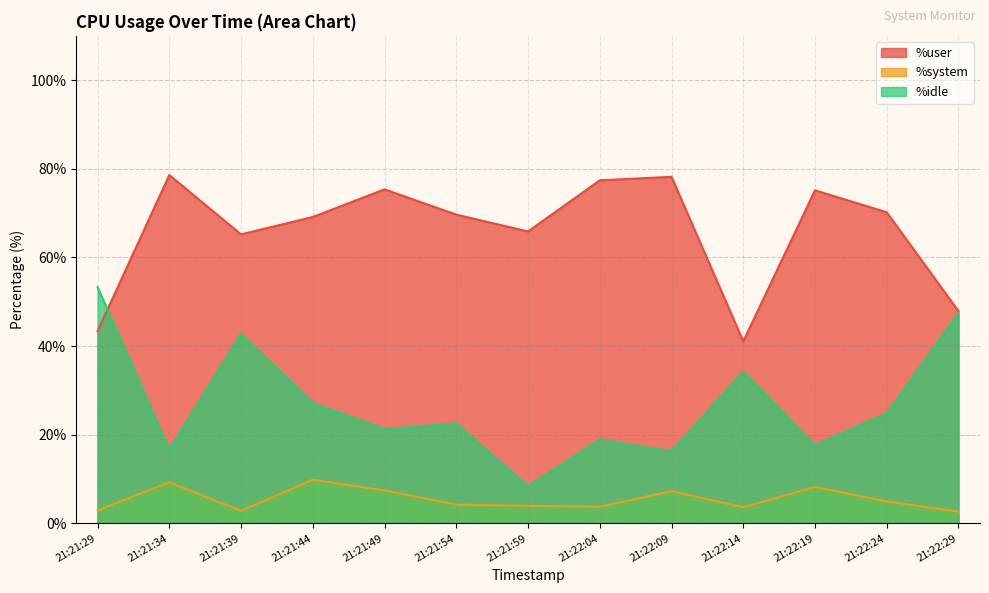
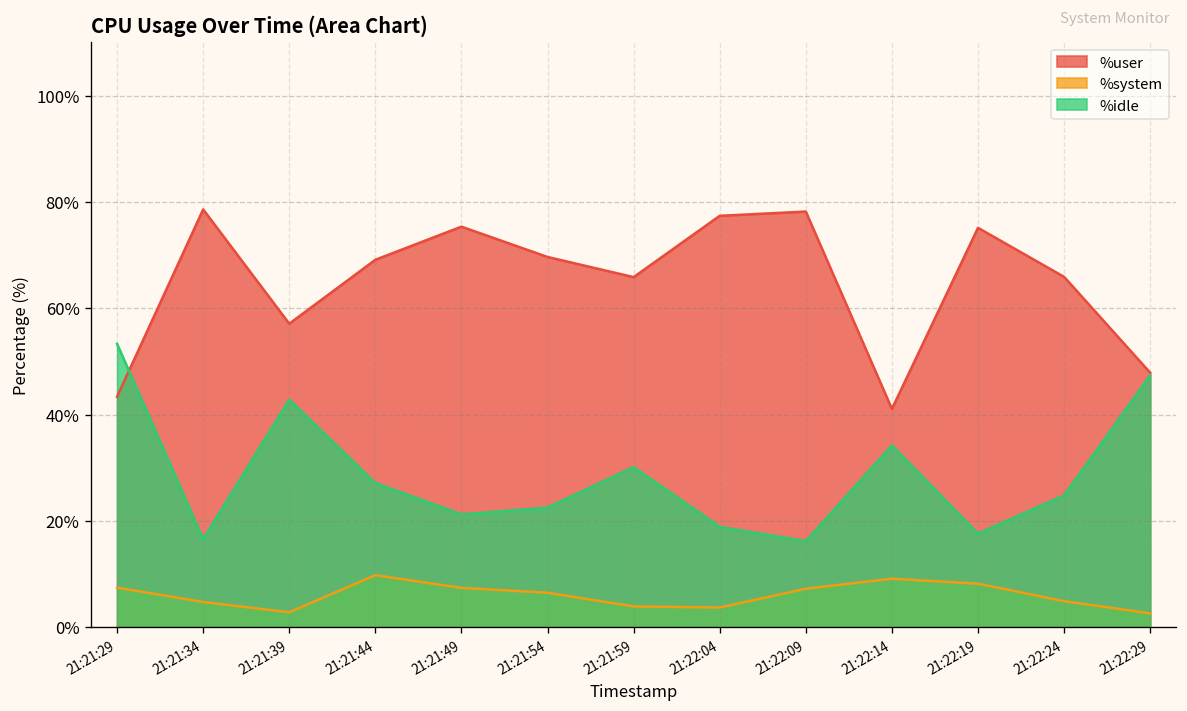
  {
    "%user": {
      "21:21:29": "43%",
      "21:21:34": "79%",
-     "21:21:39": "65%",
+     "21:21:39": "57%",
      "21:21:44": "69%",
      "21:21:49": "75%",
      "21:21:54": "70%",
      "21:21:59": "66%",
      "21:22:04": "77%",
      "21:22:09": "78%",
      "21:22:14": "41%",
      "21:22:19": "75%",
-     "21:22:24": "70%"
+     "21:22:24": "66%"
    },
    "%system": {
-     "21:21:29": "3%",
-     "21:21:34": "9%",
+     "21:21:29": "7%",
+     "21:21:34": "5%",
      "21:21:39": "3%",
      "21:21:44": "10%",
      "21:21:49": "7%",
-     "21:21:54": "4%",
+     "21:21:54": "7%",
      "21:21:59": "4%",
      "21:22:04": "4%",
      "21:22:09": "7%",
-     "21:22:14": "4%",
+     "21:22:14": "9%",
      "21:22:19": "8%",
      "21:22:24": "5%",
      "21:22:29": "3%"
    },
    "%idle": {
      "21:21:29": "53%",
      "21:21:34": "17%",
      "21:21:39": "43%",
      "21:21:44": "27%",
      "21:21:49": "21%",
      "21:21:54": "23%",
-     "21:21:59": "8%",
+     "21:21:59": "30%",
      "21:22:04": "19%",
      "21:22:09": "16%",
      "21:22:14": "34%",
      "21:22:19": "18%",
      "21:22:24": "25%"
    }
  }
